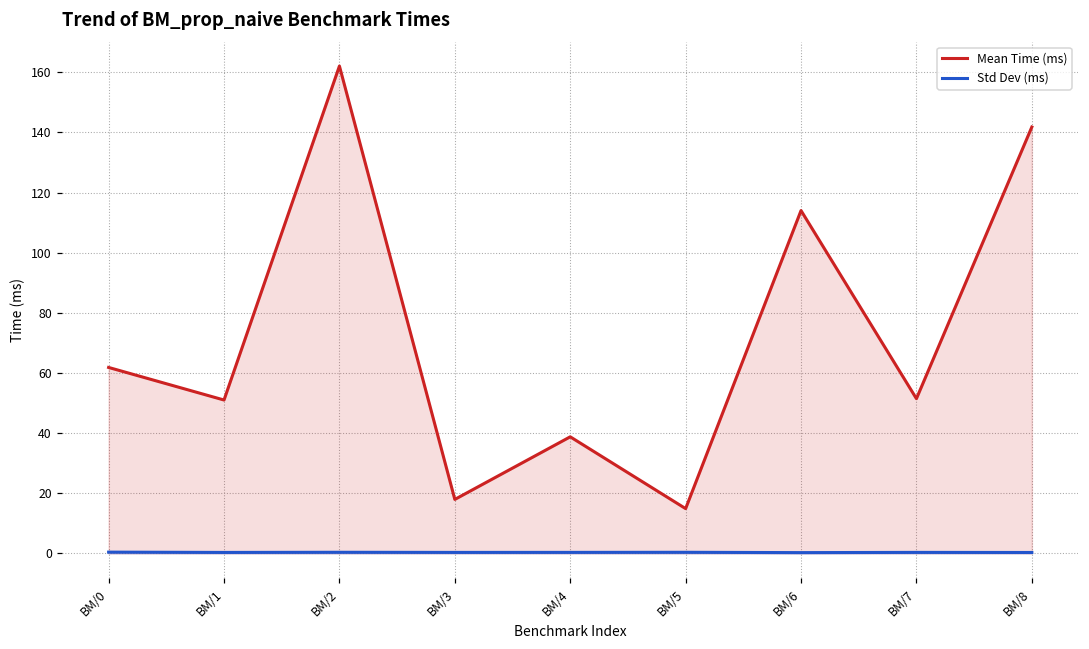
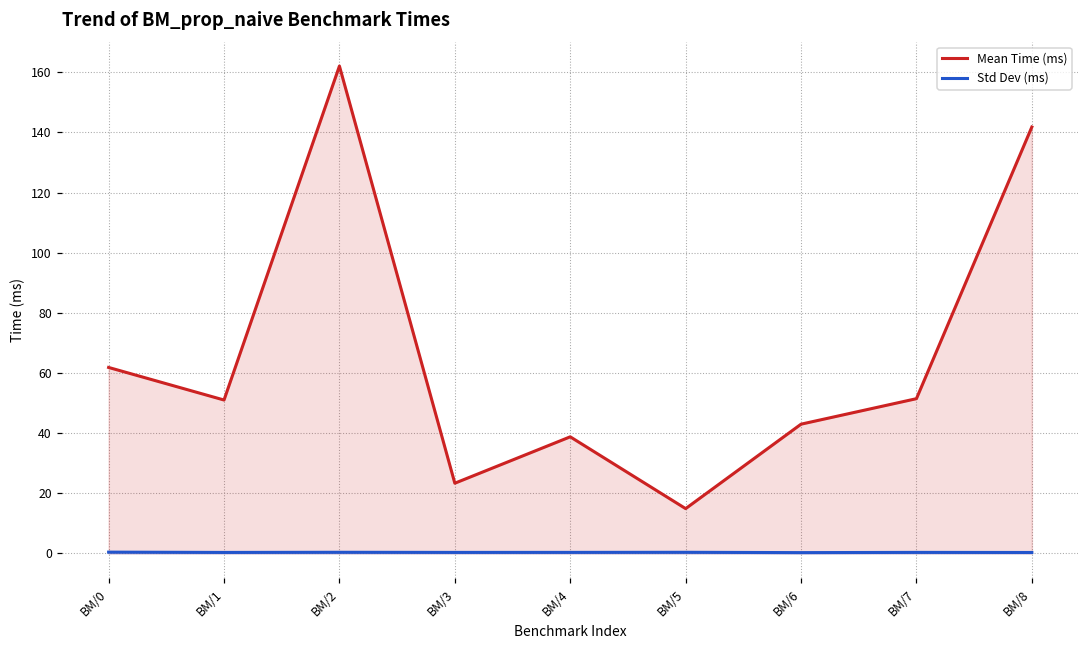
  {
    "Mean Time (ms)": {
      "BM/0": 62,
      "BM/1": 51,
      "BM/2": 162,
-     "BM/3": 18,
+     "BM/3": 23,
      "BM/4": 39,
      "BM/5": 15,
-     "BM/6": 114,
+     "BM/6": 43,
      "BM/7": 51,
      "BM/8": 142
    },
    "Std Dev (ms)": {
      "BM/0": 0,
      "BM/1": 0,
      "BM/2": 0,
      "BM/3": 0,
      "BM/4": 0,
      "BM/5": 0,
      "BM/6": 0,
      "BM/7": 0,
      "BM/8": 0
    }
  }
